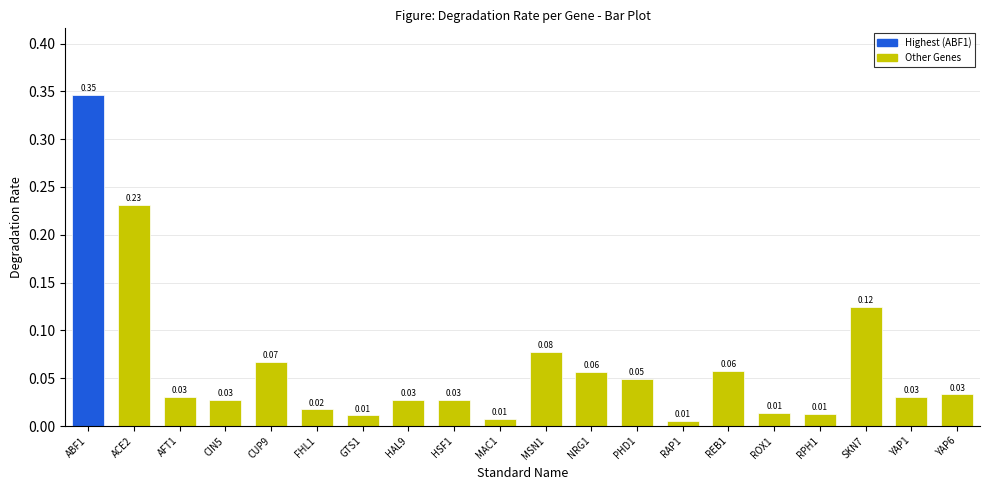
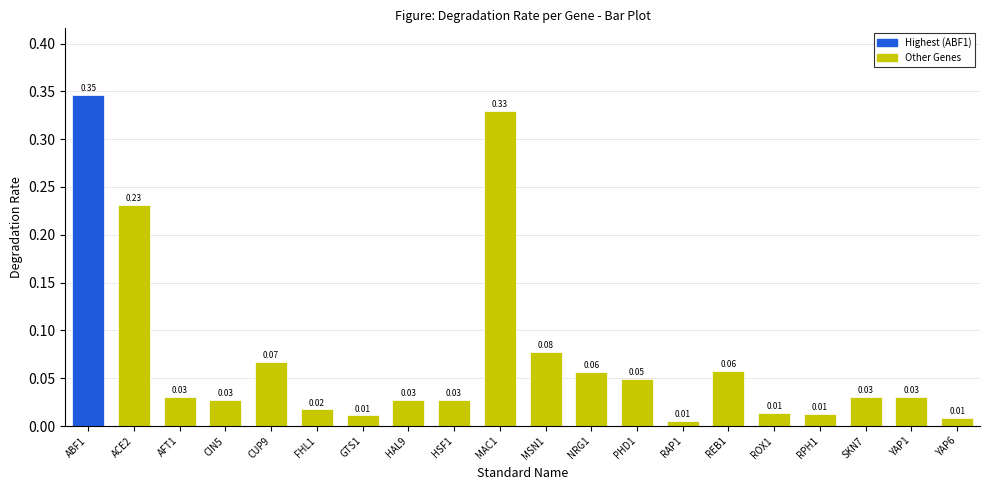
  {
    "ABF1": 0.35,
    "ACE2": 0.23,
    "AFT1": 0.03,
    "CIN5": 0.03,
    "CUP9": 0.07,
    "FHL1": 0.02,
    "GTS1": 0.01,
    "HAL9": 0.03,
    "HSF1": 0.03,
-   "MAC1": 0.01,
+   "MAC1": 0.33,
    "MSN1": 0.08,
    "NRG1": 0.06,
    "PHD1": 0.05,
    "RAP1": 0.01,
    "REB1": 0.06,
    "ROX1": 0.01,
    "RPH1": 0.01,
-   "SKN7": 0.12,
+   "SKN7": 0.03,
    "YAP1": 0.03,
-   "YAP6": 0.03
+   "YAP6": 0.01
  }
